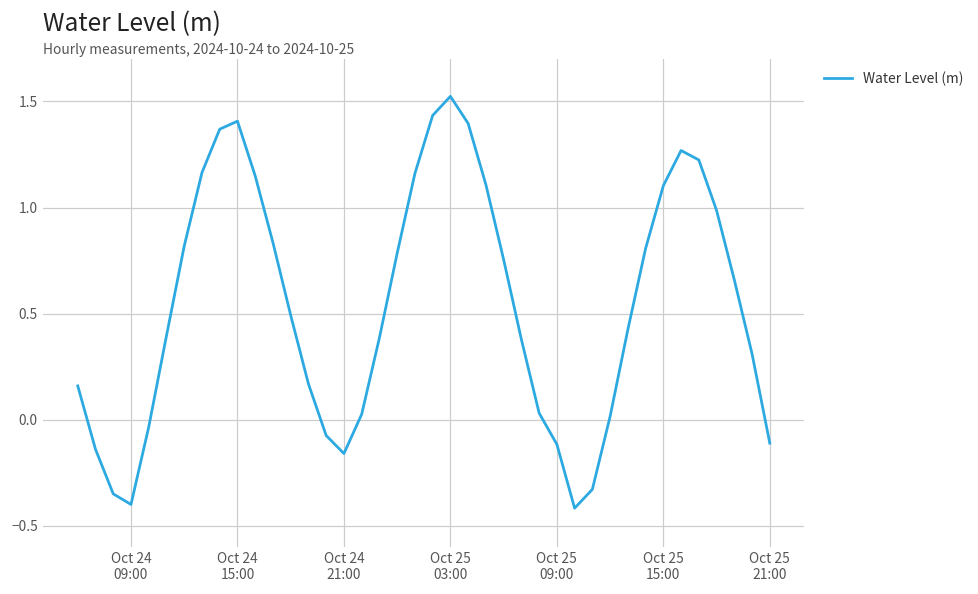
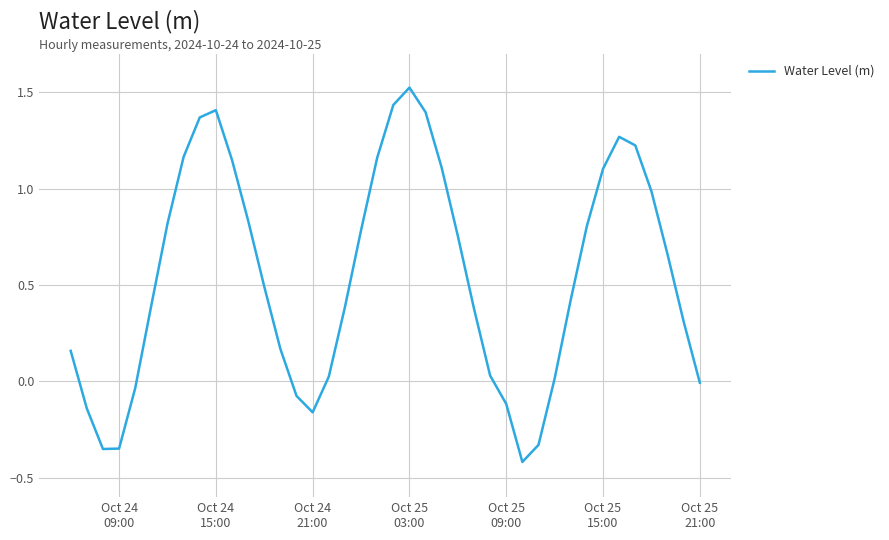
  {
-   "Oct 24 09:00": -0.40,
+   "Oct 24 09:00": -0.35,
    "Oct 24 15:00": 1.41,
    "Oct 24 21:00": -0.16,
    "Oct 25 03:00": 1.52,
    "Oct 25 09:00": -0.12,
    "Oct 25 15:00": 1.10,
-   "Oct 25 21:00": -0.11
+   "Oct 25 21:00": -0.01
  }
